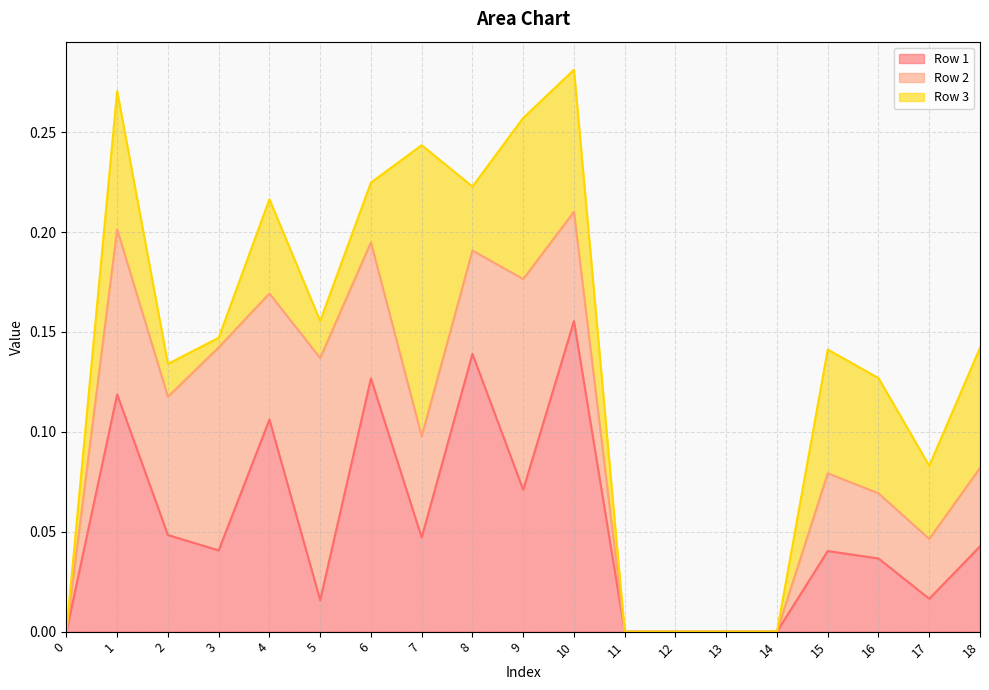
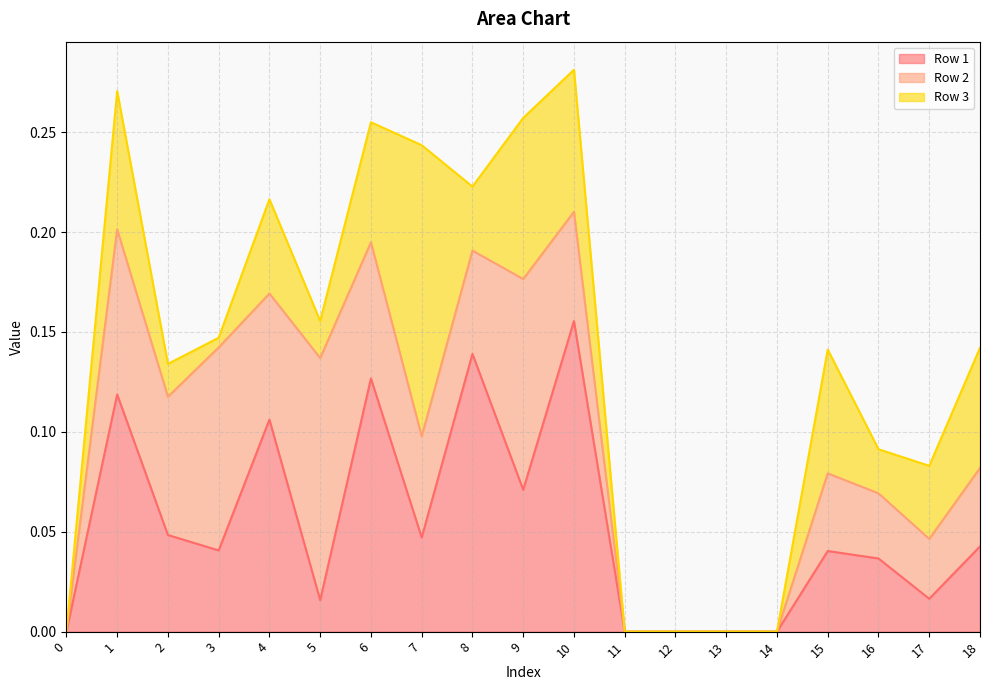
  {
    "Row 3": {
      "1": 0.069,
      "2": 0.016,
      "3": 0.005,
      "4": 0.047,
      "5": 0.019,
-     "6": 0.030,
+     "6": 0.060,
      "7": 0.146,
      "8": 0.032,
      "9": 0.081,
      "10": 0.071,
      "15": 0.062,
-     "16": 0.058,
+     "16": 0.022,
      "17": 0.037,
      "18": 0.060
    }
  }
